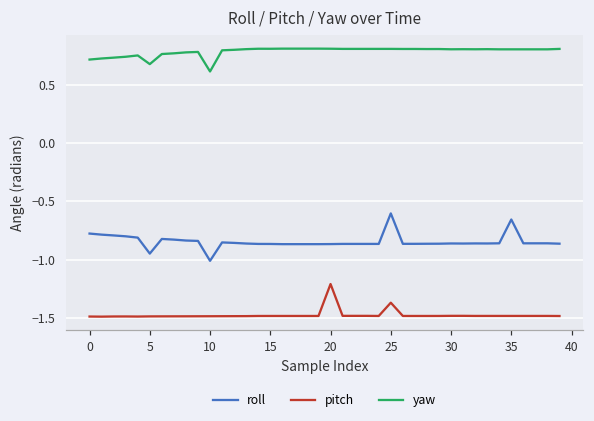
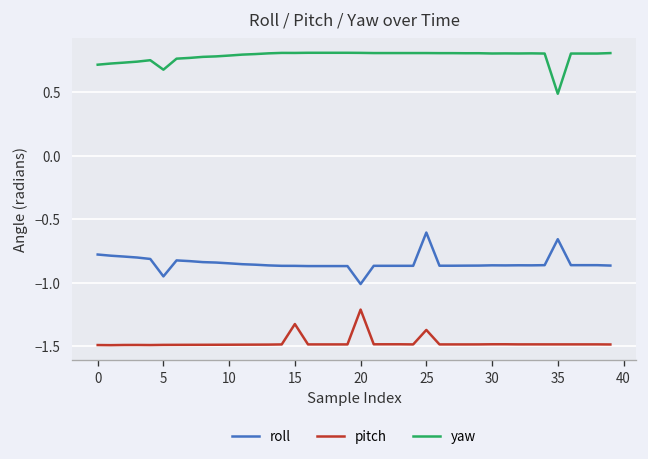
  {
    "roll": {
      "0": -0.78,
      "5": -0.95,
-     "10": -1.01,
+     "10": -0.85,
      "15": -0.87,
-     "20": -0.87,
+     "20": -1.01,
      "25": -0.60,
      "30": -0.86,
      "35": -0.66
    },
    "pitch": {
      "0": -1.49,
      "5": -1.49,
      "10": -1.49,
-     "15": -1.48,
+     "15": -1.32,
      "20": -1.21,
      "25": -1.37,
      "30": -1.48,
      "35": -1.48
    },
    "yaw": {
      "0": 0.72,
      "5": 0.68,
-     "10": 0.62,
+     "10": 0.79,
      "15": 0.81,
      "20": 0.81,
      "25": 0.81,
      "30": 0.81,
-     "35": 0.81
+     "35": 0.49
    }
  }
